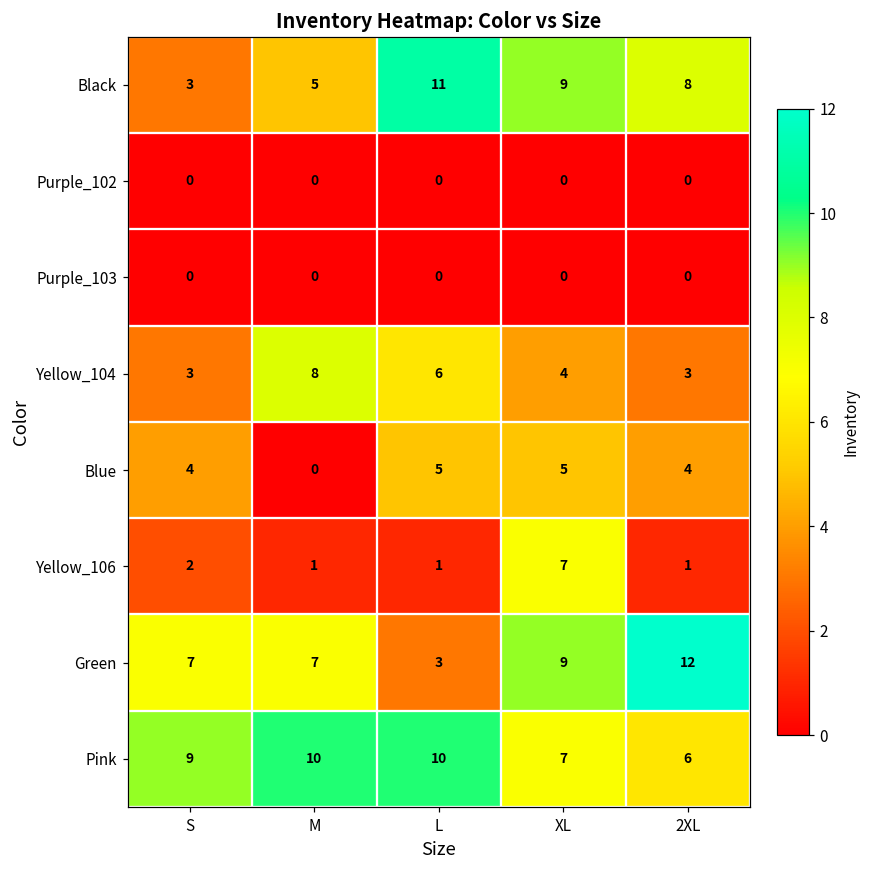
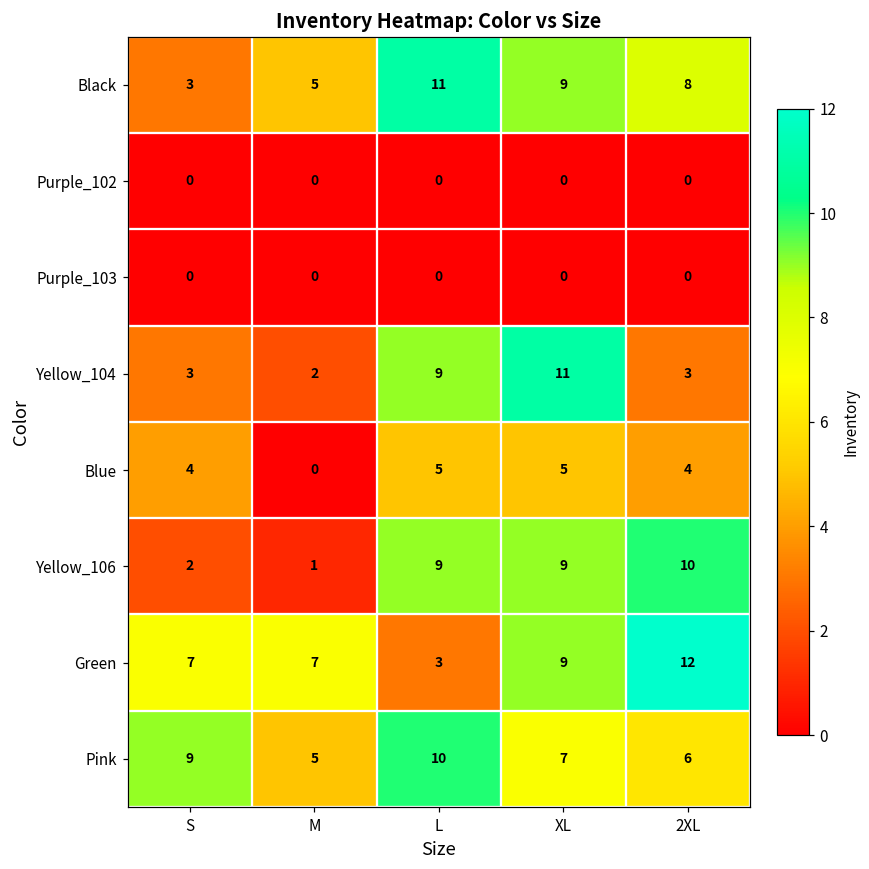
  {
    "Black": {
      "S": 3,
      "M": 5,
      "L": 11,
      "XL": 9,
      "2XL": 8
    },
    "Purple_102": {
      "S": 0,
      "M": 0,
      "L": 0,
      "XL": 0,
      "2XL": 0
    },
    "Purple_103": {
      "S": 0,
      "M": 0,
      "L": 0,
      "XL": 0,
      "2XL": 0
    },
    "Yellow_104": {
      "S": 3,
-     "M": 8,
-     "L": 6,
-     "XL": 4,
+     "M": 2,
+     "L": 9,
+     "XL": 11,
      "2XL": 3
    },
    "Blue": {
      "S": 4,
      "M": 0,
      "L": 5,
      "XL": 5,
      "2XL": 4
    },
    "Yellow_106": {
      "S": 2,
      "M": 1,
-     "L": 1,
-     "XL": 7,
-     "2XL": 1
+     "L": 9,
+     "XL": 9,
+     "2XL": 10
    },
    "Green": {
      "S": 7,
      "M": 7,
      "L": 3,
      "XL": 9,
      "2XL": 12
    },
    "Pink": {
      "S": 9,
-     "M": 10,
+     "M": 5,
      "L": 10,
      "XL": 7,
      "2XL": 6
    }
  }
